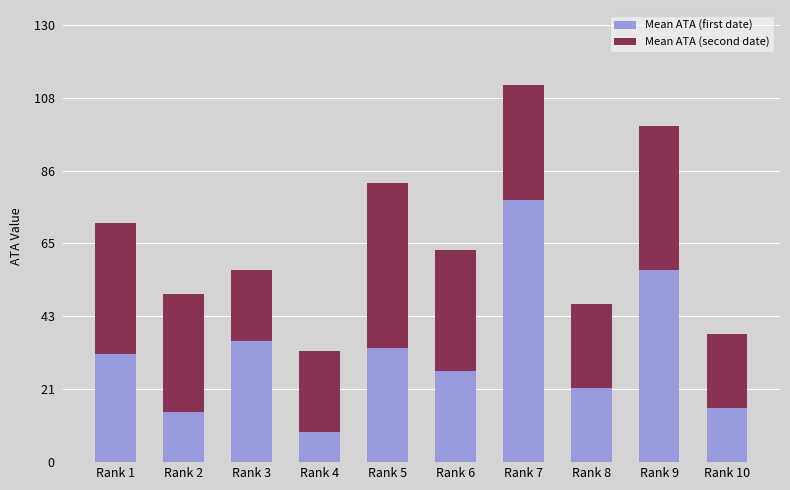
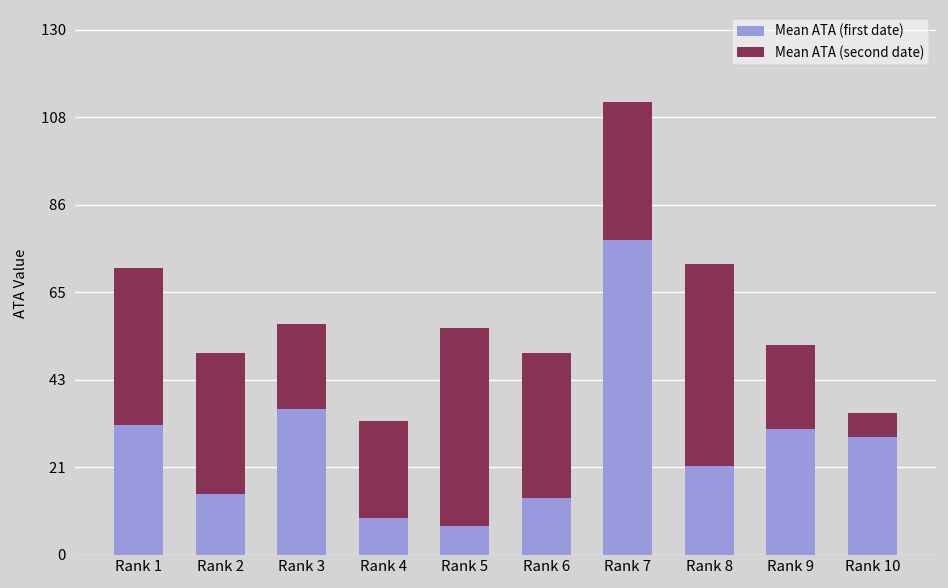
  {
    "Mean ATA (first date)": {
      "Rank 1": 32,
      "Rank 2": 15,
      "Rank 3": 36,
      "Rank 4": 9,
-     "Rank 5": 34,
-     "Rank 6": 27,
+     "Rank 5": 7,
+     "Rank 6": 14,
      "Rank 7": 78,
      "Rank 8": 22,
-     "Rank 9": 57,
-     "Rank 10": 16
+     "Rank 9": 31,
+     "Rank 10": 29
    },
    "Mean ATA (second date)": {
      "Rank 1": 39,
      "Rank 2": 35,
      "Rank 3": 21,
      "Rank 4": 24,
      "Rank 5": 49,
      "Rank 6": 36,
      "Rank 7": 34,
-     "Rank 8": 25,
-     "Rank 9": 43,
-     "Rank 10": 22
+     "Rank 8": 50,
+     "Rank 9": 21,
+     "Rank 10": 6
    }
  }
